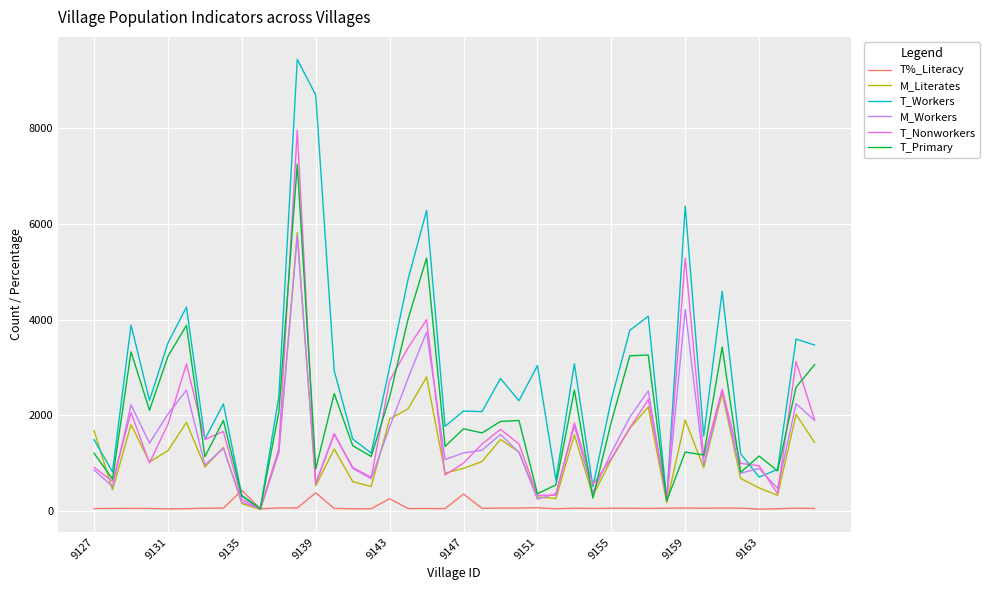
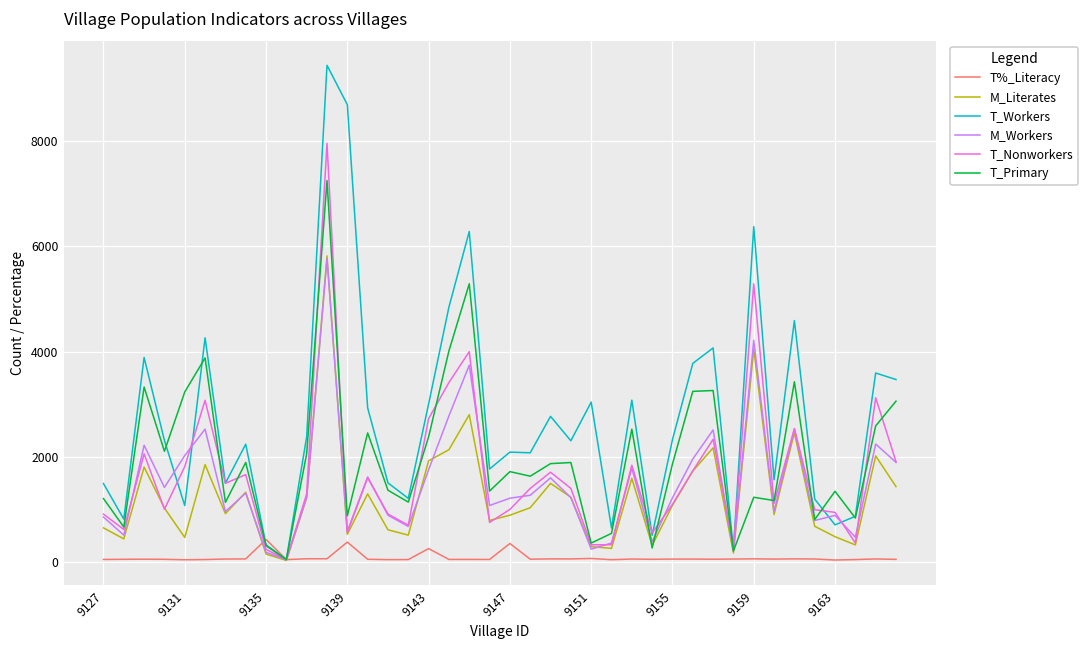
  {
    "T%_Literacy": {
      "9127": 0,
      "9131": 0,
      "9135": 400,
      "9139": 400,
      "9143": 300,
      "9147": 300,
      "9151": 100,
      "9155": 100,
      "9159": 100,
      "9163": 0
    },
    "M_Literates": {
-     "9127": 1700,
-     "9131": 1300,
+     "9127": 600,
+     "9131": 500,
      "9143": 1900,
      "9147": 900,
-     "9159": 1900,
+     "9159": 4000,
      "9163": 500
    },
    "T_Workers": {
      "9127": 1500,
-     "9131": 3500,
+     "9131": 1100,
      "9139": 8700,
      "9143": 3000,
      "9147": 2100,
      "9151": 3000,
      "9155": 2300,
      "9159": 6400,
      "9163": 700
    },
    "T_Primary": {
      "9127": 1200,
      "9131": 3200,
      "9139": 900,
      "9143": 2400,
      "9147": 1700,
      "9155": 1900,
      "9159": 1200,
-     "9163": 1100
+     "9163": 1300
    }
  }
